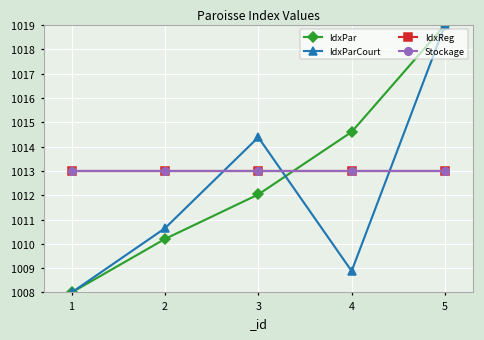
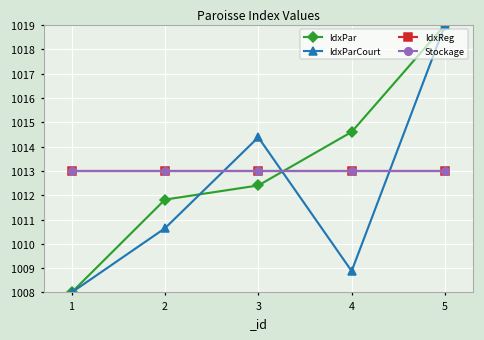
  {
    "IdxPar": {
-     "2": 1010.2,
-     "3": 1012.0,
+     "2": 1011.8,
+     "3": 1012.4,
      "4": 1014.6
    },
    "IdxParCourt": {
      "2": 1010.6,
      "3": 1014.4,
      "4": 1008.9
    },
    "Stockage": {
      "1": 1013.0,
      "2": 1013.0,
      "3": 1013.0,
      "4": 1013.0,
      "5": 1013.0
    }
  }
